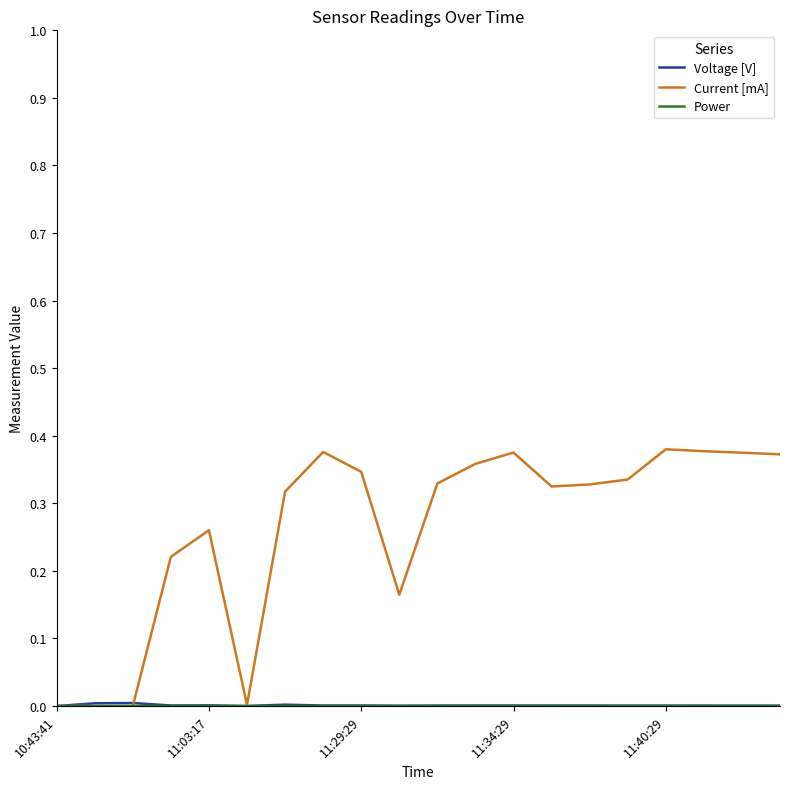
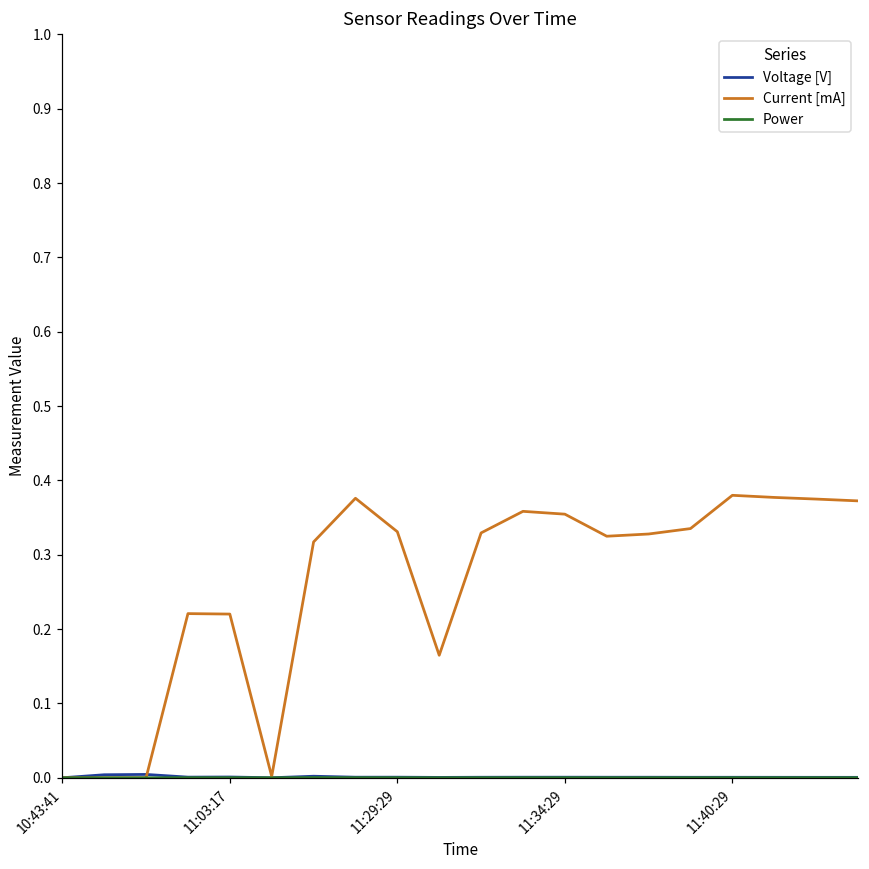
  {
    "Current [mA]": {
-     "11:03:17": 0.26,
-     "11:29:29": 0.35,
-     "11:34:29": 0.38,
+     "11:03:17": 0.22,
+     "11:29:29": 0.33,
+     "11:34:29": 0.35,
      "11:40:29": 0.38
    }
  }
